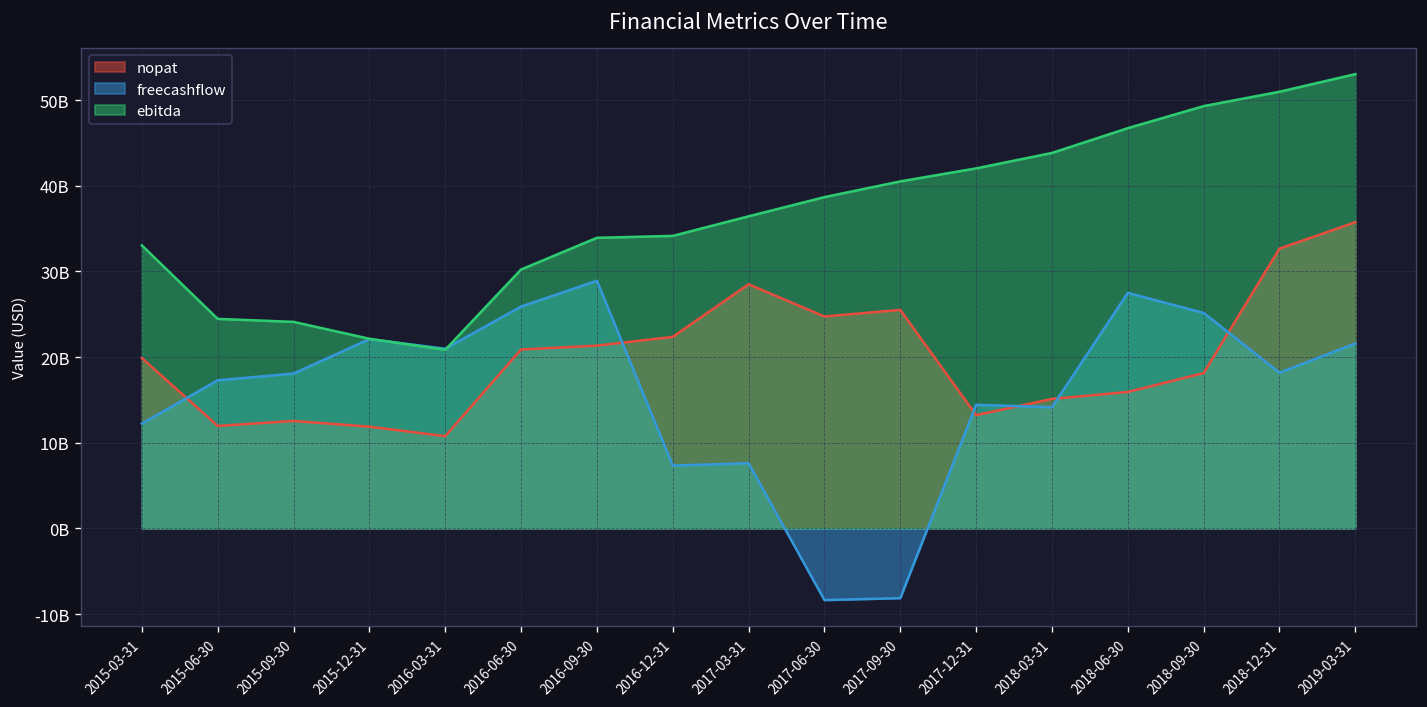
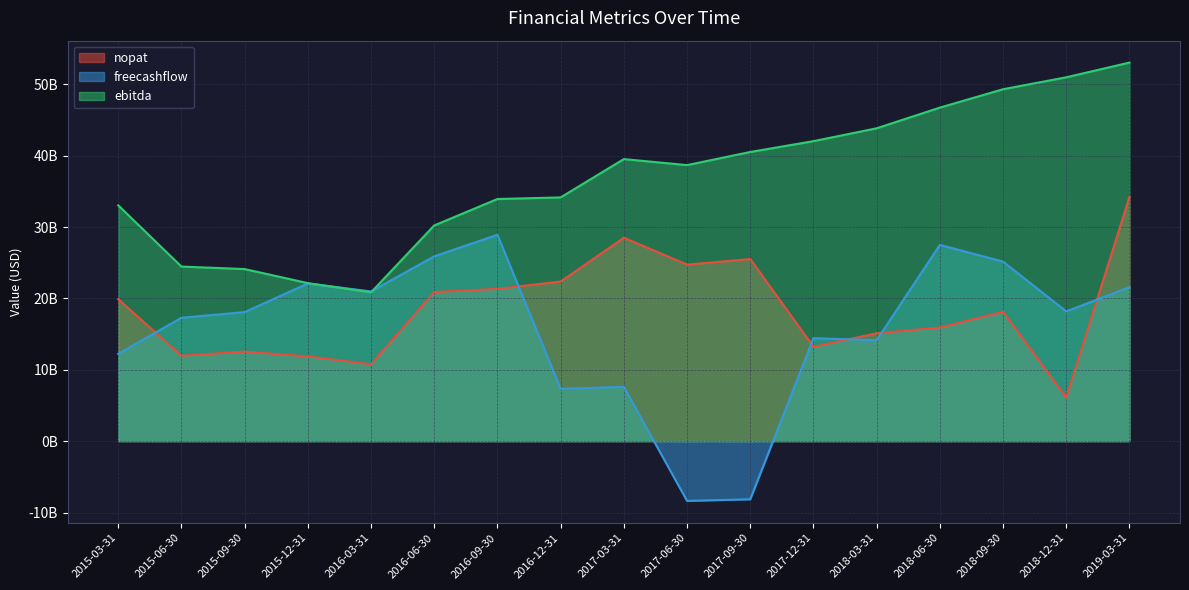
  {
    "nopat": {
      "2015-03-31": 20000000000,
      "2015-06-30": 12000000000,
      "2015-09-30": 13000000000,
      "2015-12-31": 12000000000,
      "2016-03-31": 11000000000,
      "2016-06-30": 21000000000,
      "2016-09-30": 21000000000,
      "2016-12-31": 22000000000,
      "2017-03-31": 29000000000,
      "2017-06-30": 25000000000,
      "2017-09-30": 26000000000,
      "2017-12-31": 13000000000,
      "2018-03-31": 15000000000,
      "2018-06-30": 16000000000,
      "2018-09-30": 18000000000,
-     "2018-12-31": 33000000000,
-     "2019-03-31": 36000000000
+     "2018-12-31": 6000000000,
+     "2019-03-31": 34000000000
    },
    "ebitda": {
      "2015-03-31": 33000000000,
      "2015-06-30": 24000000000,
      "2015-09-30": 24000000000,
      "2016-06-30": 30000000000,
      "2016-09-30": 34000000000,
      "2016-12-31": 34000000000,
-     "2017-03-31": 36000000000,
+     "2017-03-31": 40000000000,
      "2017-06-30": 39000000000,
      "2017-09-30": 41000000000,
      "2017-12-31": 42000000000,
      "2018-03-31": 44000000000,
      "2018-06-30": 47000000000,
      "2018-09-30": 49000000000,
      "2018-12-31": 51000000000,
      "2019-03-31": 53000000000
    }
  }
